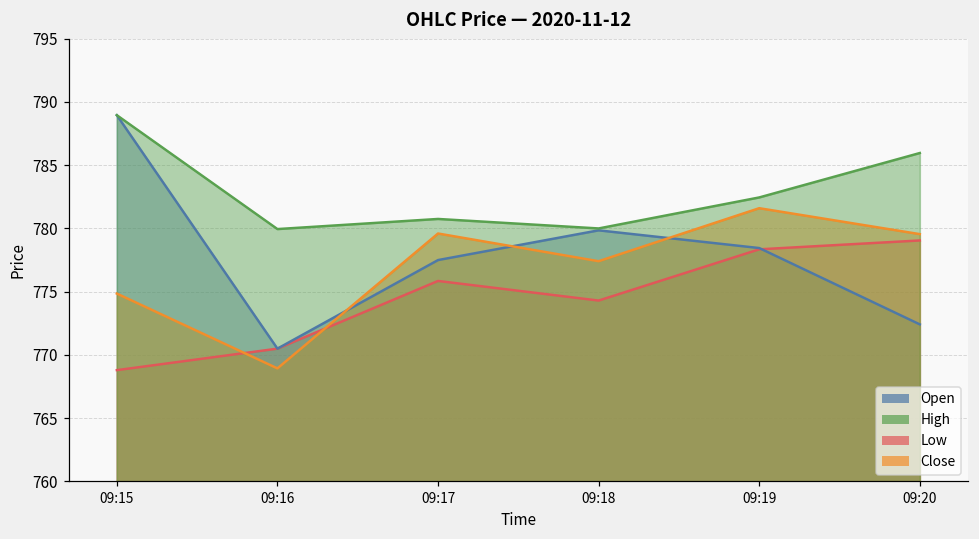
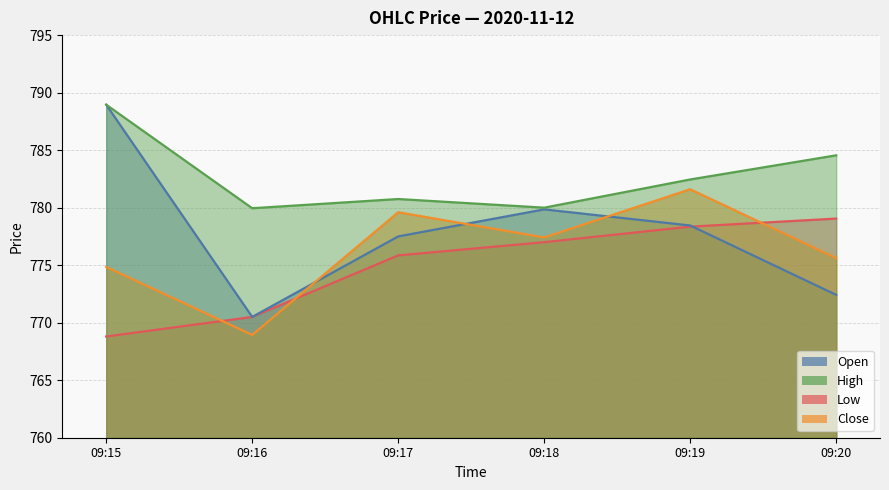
  {
    "Low": {
      "09:15": 768.8,
      "09:17": 775.8,
-     "09:18": 774.3,
+     "09:18": 777.0,
      "09:20": 779.0
    },
    "Open": {
      "09:17": 777.5,
      "09:20": 772.4
    },
    "Close": {
      "09:15": 774.9,
      "09:16": 768.9,
      "09:17": 779.6,
      "09:18": 777.4,
      "09:19": 781.6,
-     "09:20": 779.5
+     "09:20": 775.6
    },
    "High": {
      "09:16": 780.0,
      "09:17": 780.8,
      "09:19": 782.5,
-     "09:20": 786.0
+     "09:20": 784.5
    }
  }
